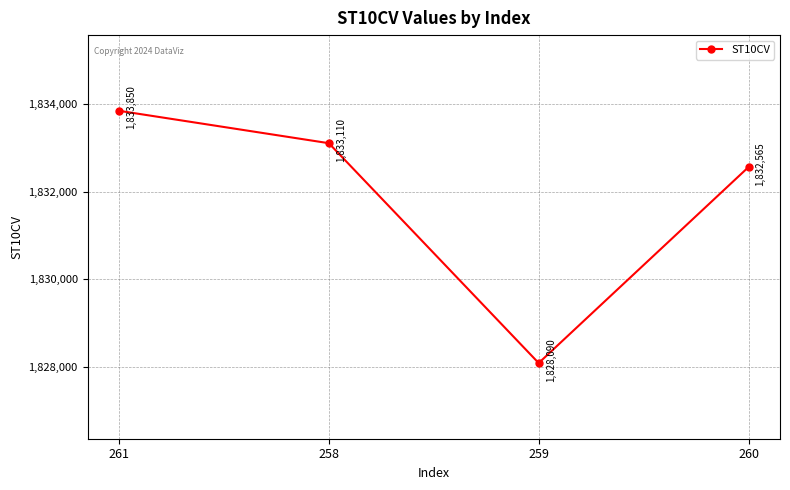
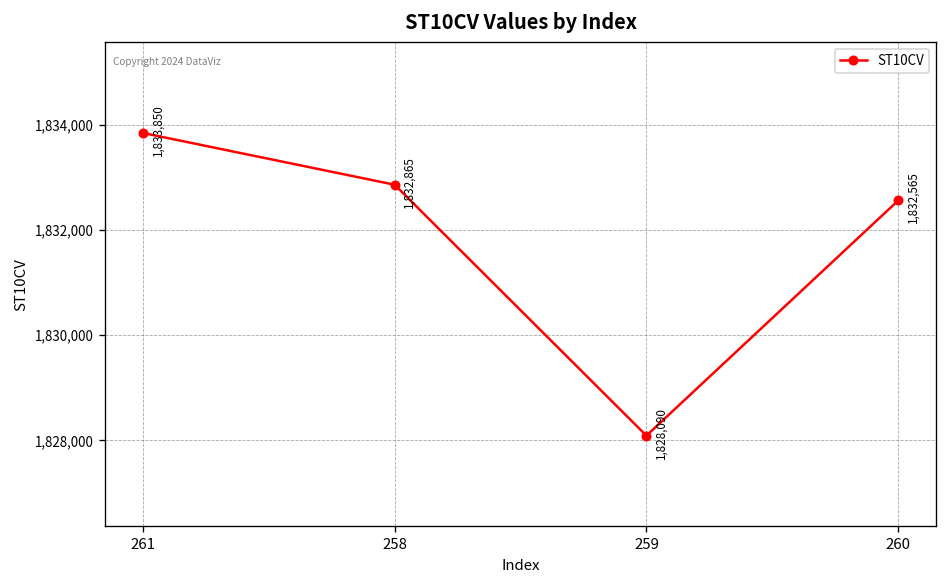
  {
    "261": "1,833,850",
-   "258": "1,833,110",
+   "258": "1,832,865",
    "259": "1,828,090",
    "260": "1,832,565"
  }
